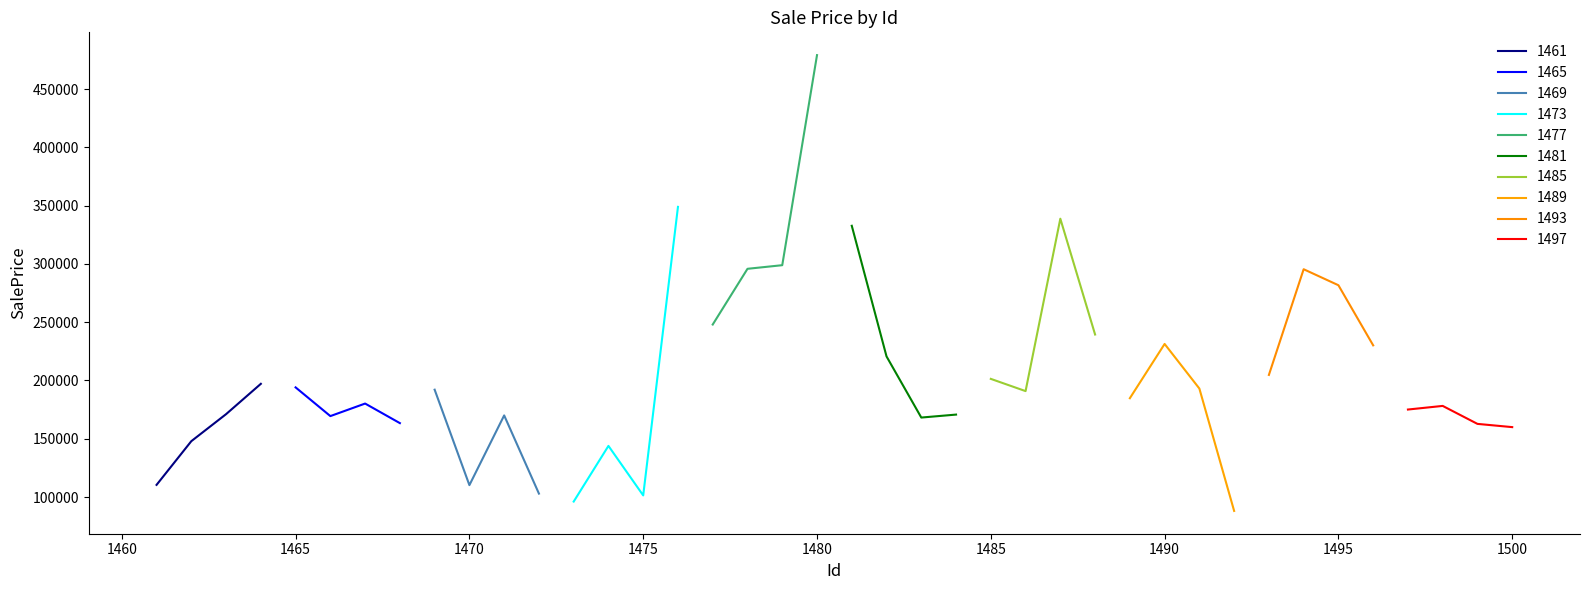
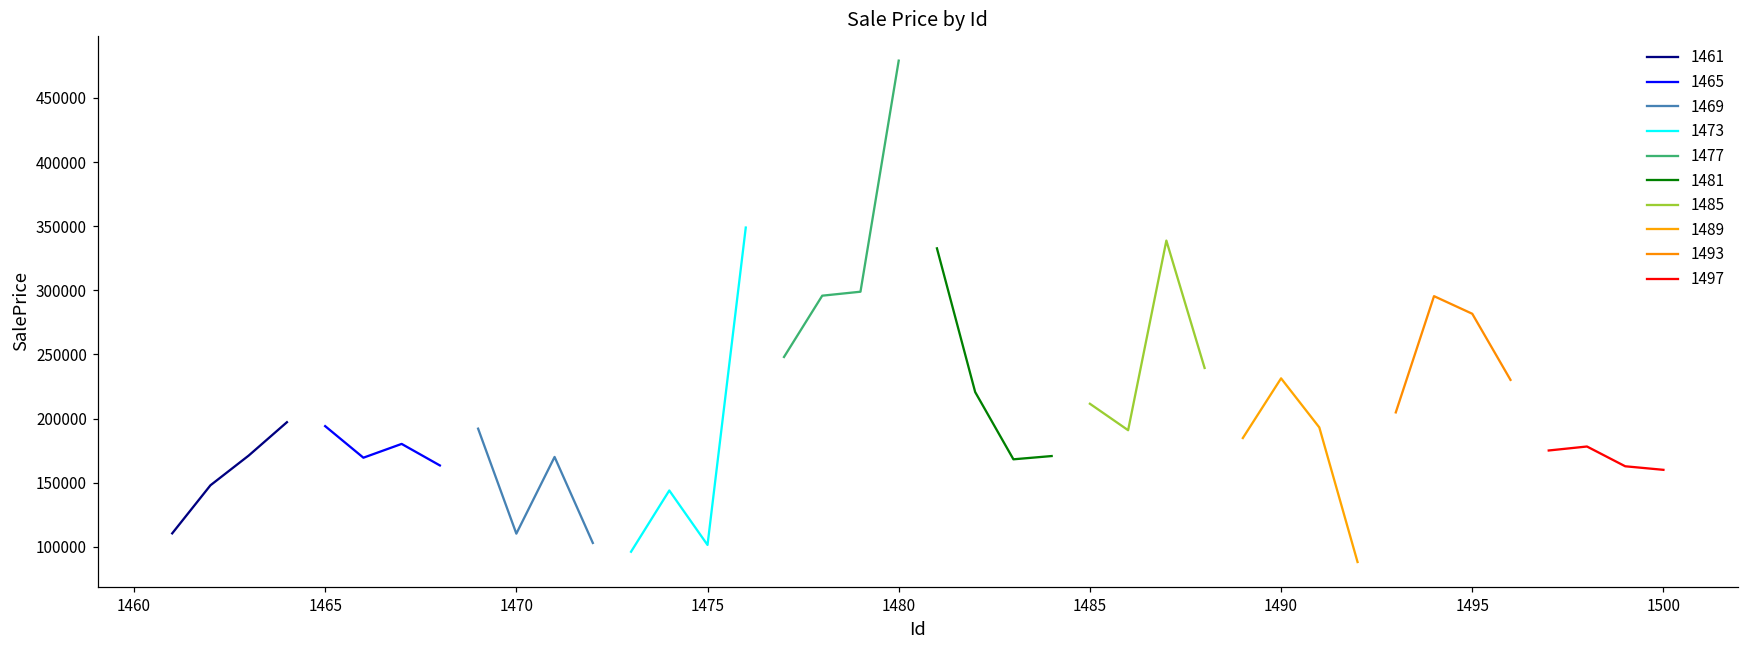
  {
    "1465": {
      "1465": 194000
    },
    "1469": {
      "1470": 110000
    },
    "1473": {
      "1475": 101000
    },
    "1477": {
      "1480": 479000
    },
    "1485": {
-     "1485": 201000
+     "1485": 212000
    },
    "1497": {
      "1500": 160000
    }
  }
